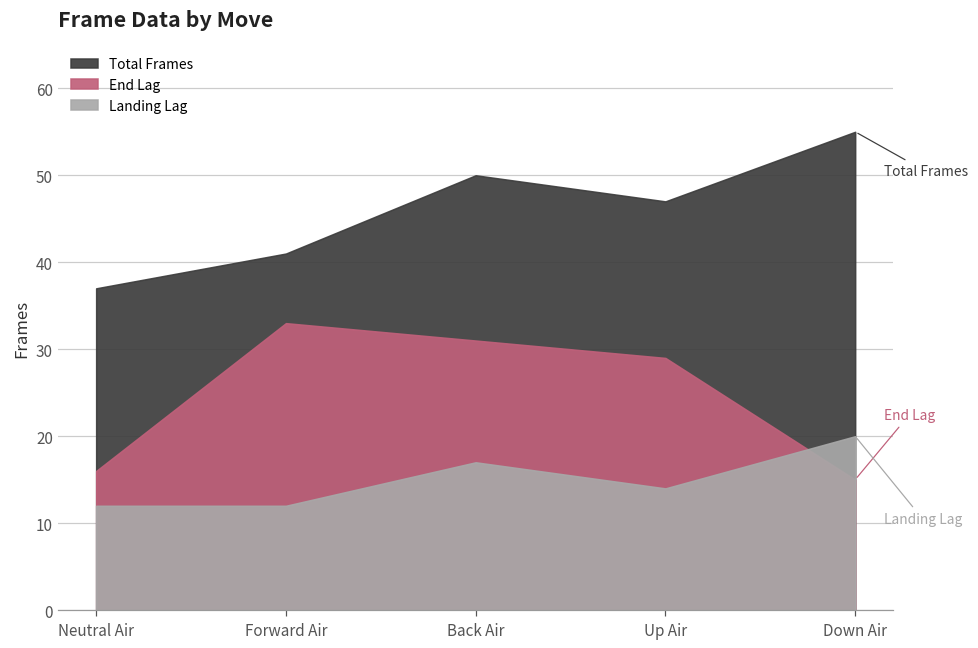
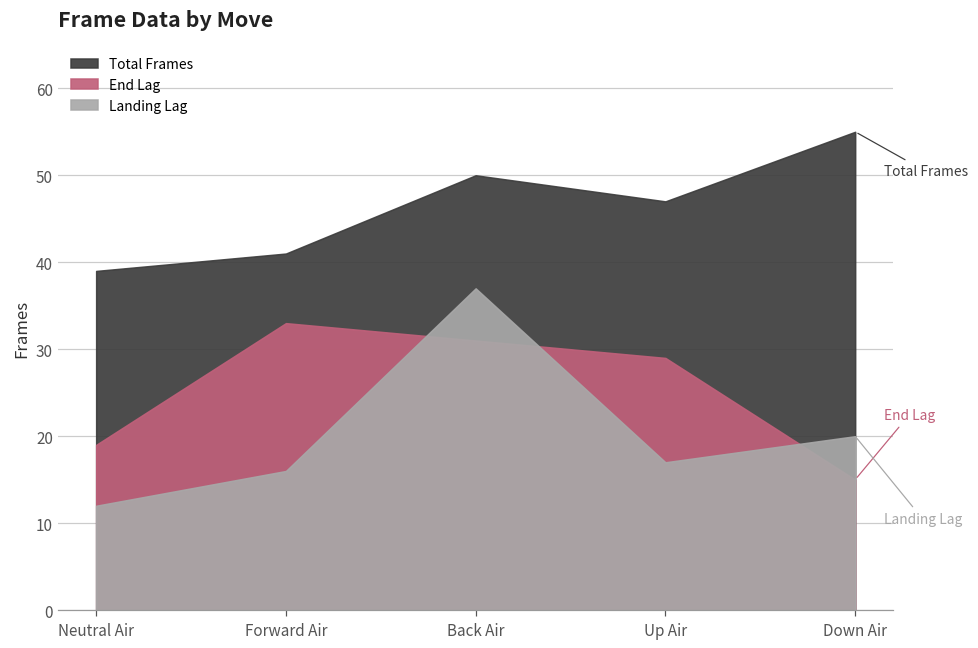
  {
    "Total Frames": {
-     "Neutral Air": 37,
+     "Neutral Air": 39,
      "Forward Air": 41,
      "Back Air": 50,
      "Up Air": 47,
      "Down Air": 55
    },
    "End Lag": {
-     "Neutral Air": 16,
+     "Neutral Air": 19,
      "Forward Air": 33,
      "Back Air": 31,
      "Up Air": 29,
      "Down Air": 15
    },
    "Landing Lag": {
      "Neutral Air": 12,
-     "Forward Air": 12,
-     "Back Air": 17,
-     "Up Air": 14,
+     "Forward Air": 16,
+     "Back Air": 37,
+     "Up Air": 17,
      "Down Air": 20
    }
  }
